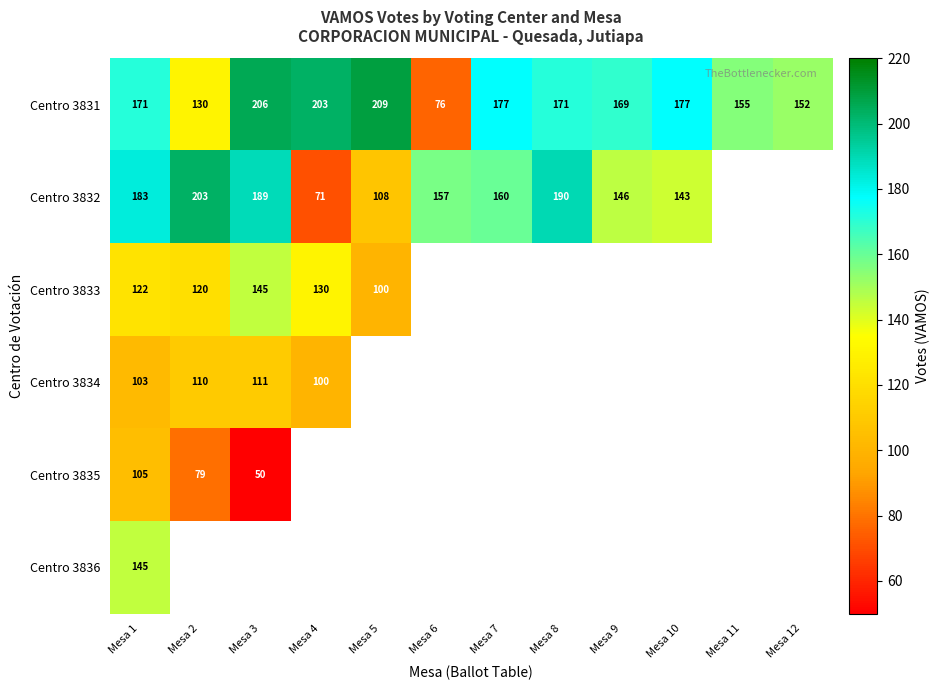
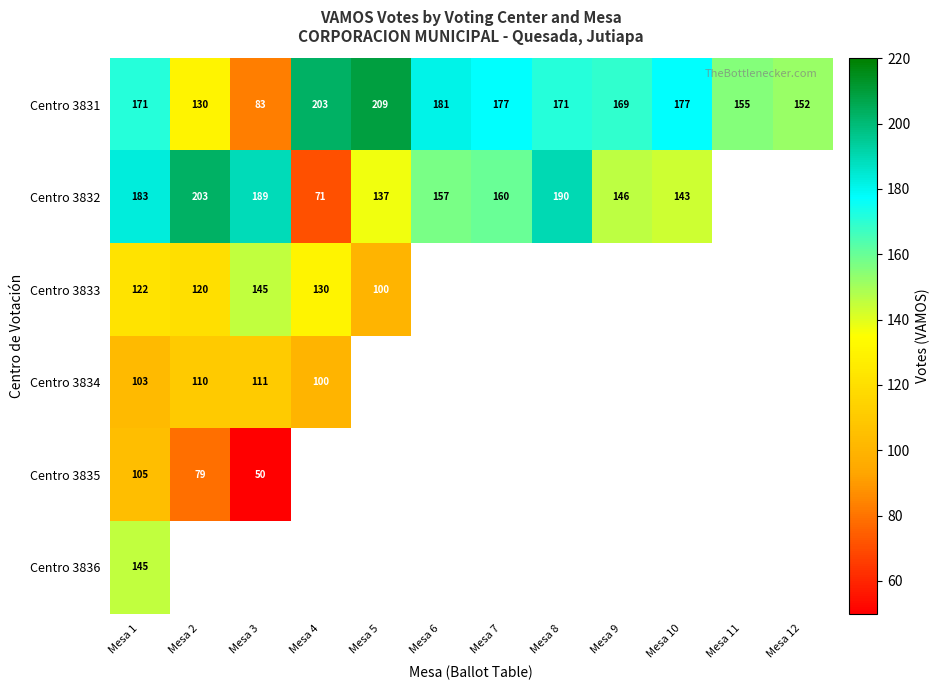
  {
    "Centro 3831": {
      "Mesa 1": 171,
      "Mesa 2": 130,
-     "Mesa 3": 206,
+     "Mesa 3": 83,
      "Mesa 4": 203,
      "Mesa 5": 209,
-     "Mesa 6": 76,
+     "Mesa 6": 181,
      "Mesa 7": 177,
      "Mesa 8": 171,
      "Mesa 9": 169,
      "Mesa 10": 177,
      "Mesa 12": 152
    },
    "Centro 3832": {
      "Mesa 1": 183,
      "Mesa 2": 203,
      "Mesa 3": 189,
      "Mesa 4": 71,
-     "Mesa 5": 108,
+     "Mesa 5": 137,
      "Mesa 6": 157,
      "Mesa 7": 160,
      "Mesa 8": 190,
      "Mesa 9": 146,
      "Mesa 10": 143
    },
    "Centro 3833": {
      "Mesa 1": 122,
      "Mesa 2": 120,
      "Mesa 3": 145,
      "Mesa 4": 130,
      "Mesa 5": 100
    },
    "Centro 3834": {
      "Mesa 1": 103,
      "Mesa 2": 110,
      "Mesa 3": 111,
      "Mesa 4": 100
    },
    "Centro 3835": {
      "Mesa 1": 105,
      "Mesa 2": 79,
      "Mesa 3": 50
    },
    "Centro 3836": {
      "Mesa 1": 145
    }
  }
